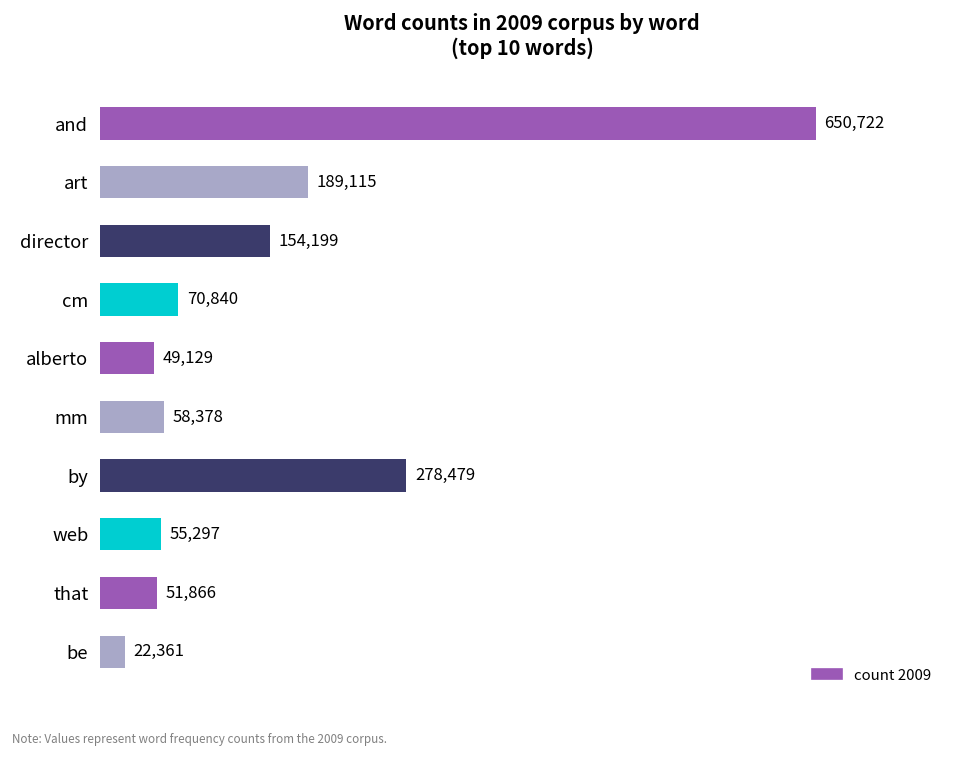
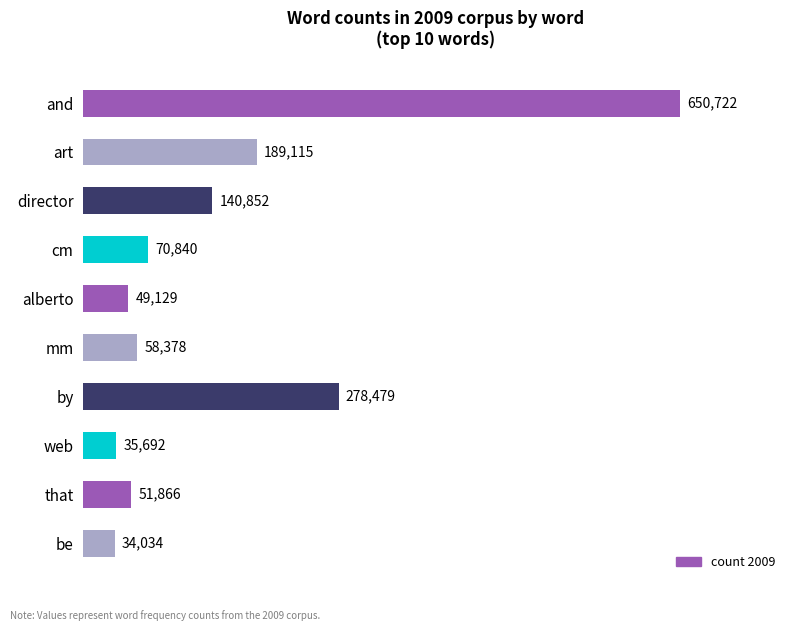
  {
    "and": "650,722",
    "art": "189,115",
-   "director": "154,199",
+   "director": "140,852",
    "cm": "70,840",
    "alberto": "49,129",
    "mm": "58,378",
    "by": "278,479",
-   "web": "55,297",
+   "web": "35,692",
    "that": "51,866",
-   "be": "22,361"
+   "be": "34,034"
  }
